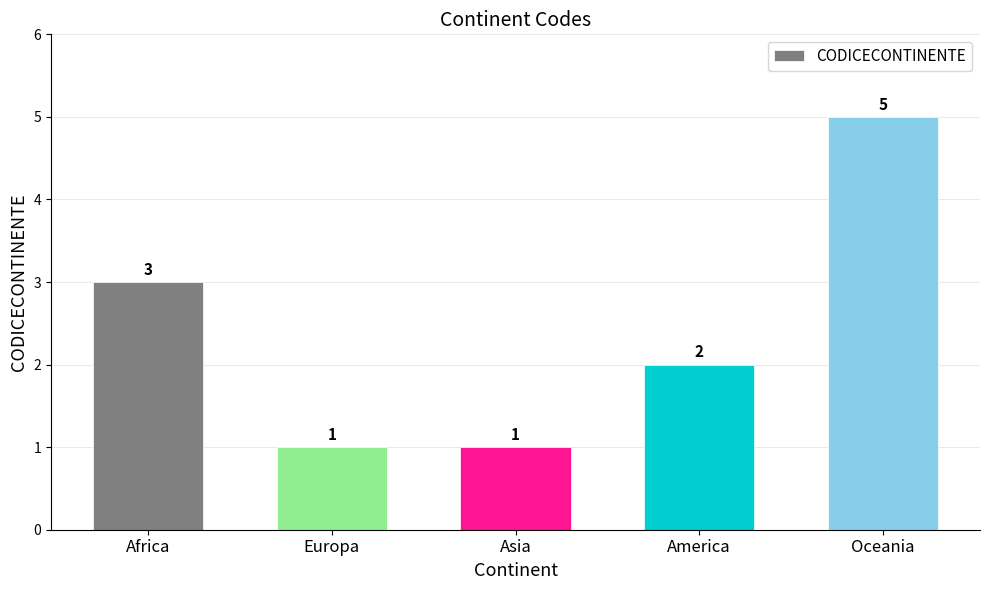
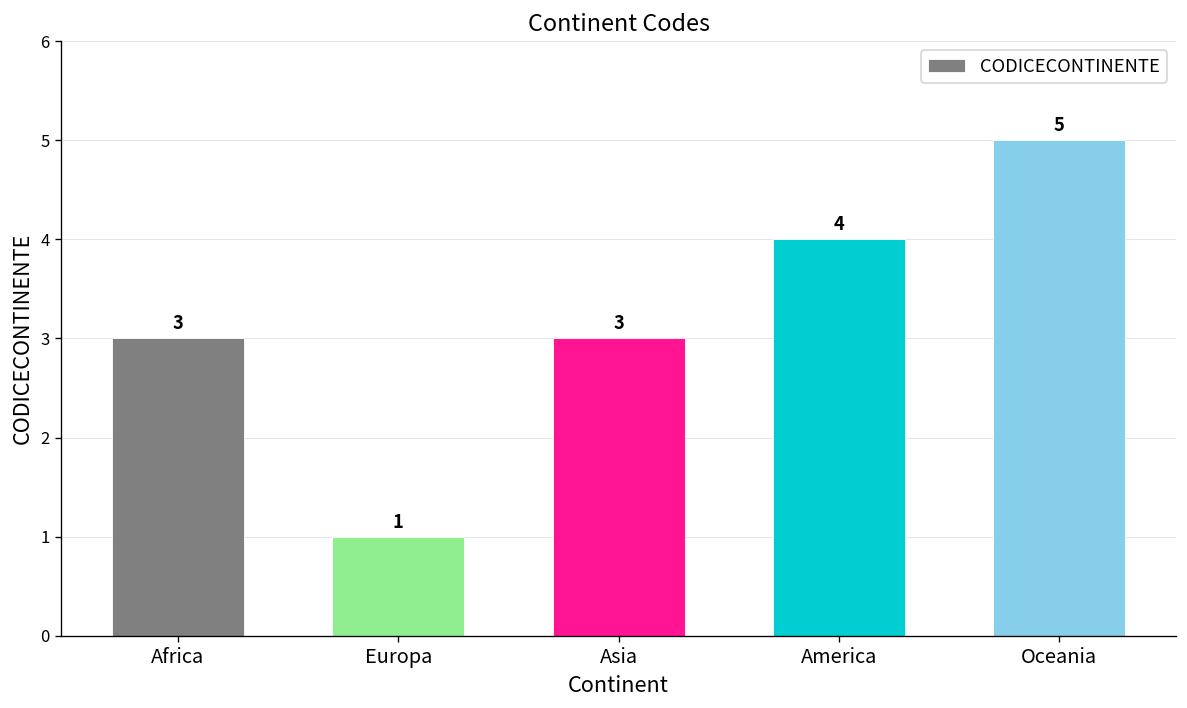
  {
    "Africa": 3,
    "Europa": 1,
-   "Asia": 1,
-   "America": 2,
+   "Asia": 3,
+   "America": 4,
    "Oceania": 5
  }
